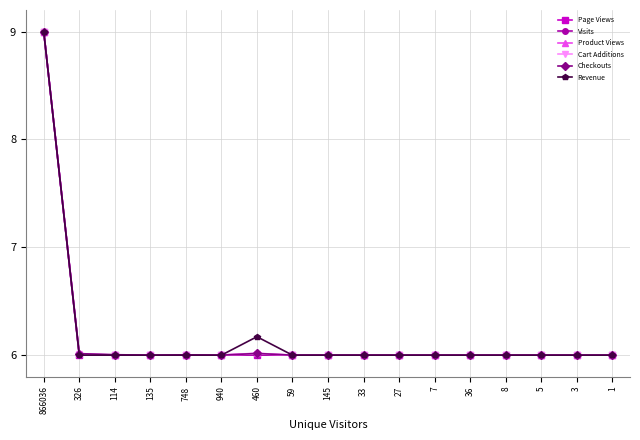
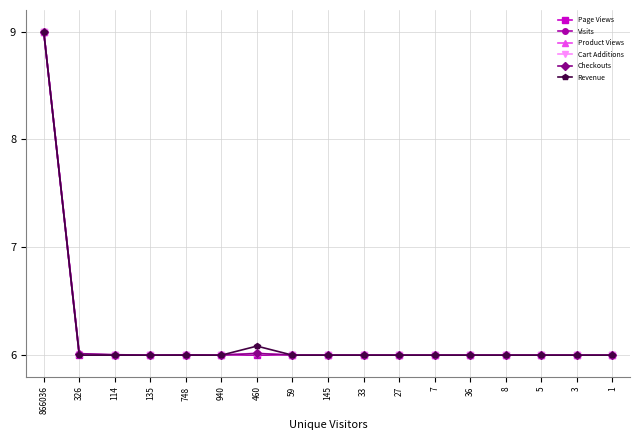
  {
    "Revenue": {
-     "460": 6.17
+     "460": 6.08
    }
  }
